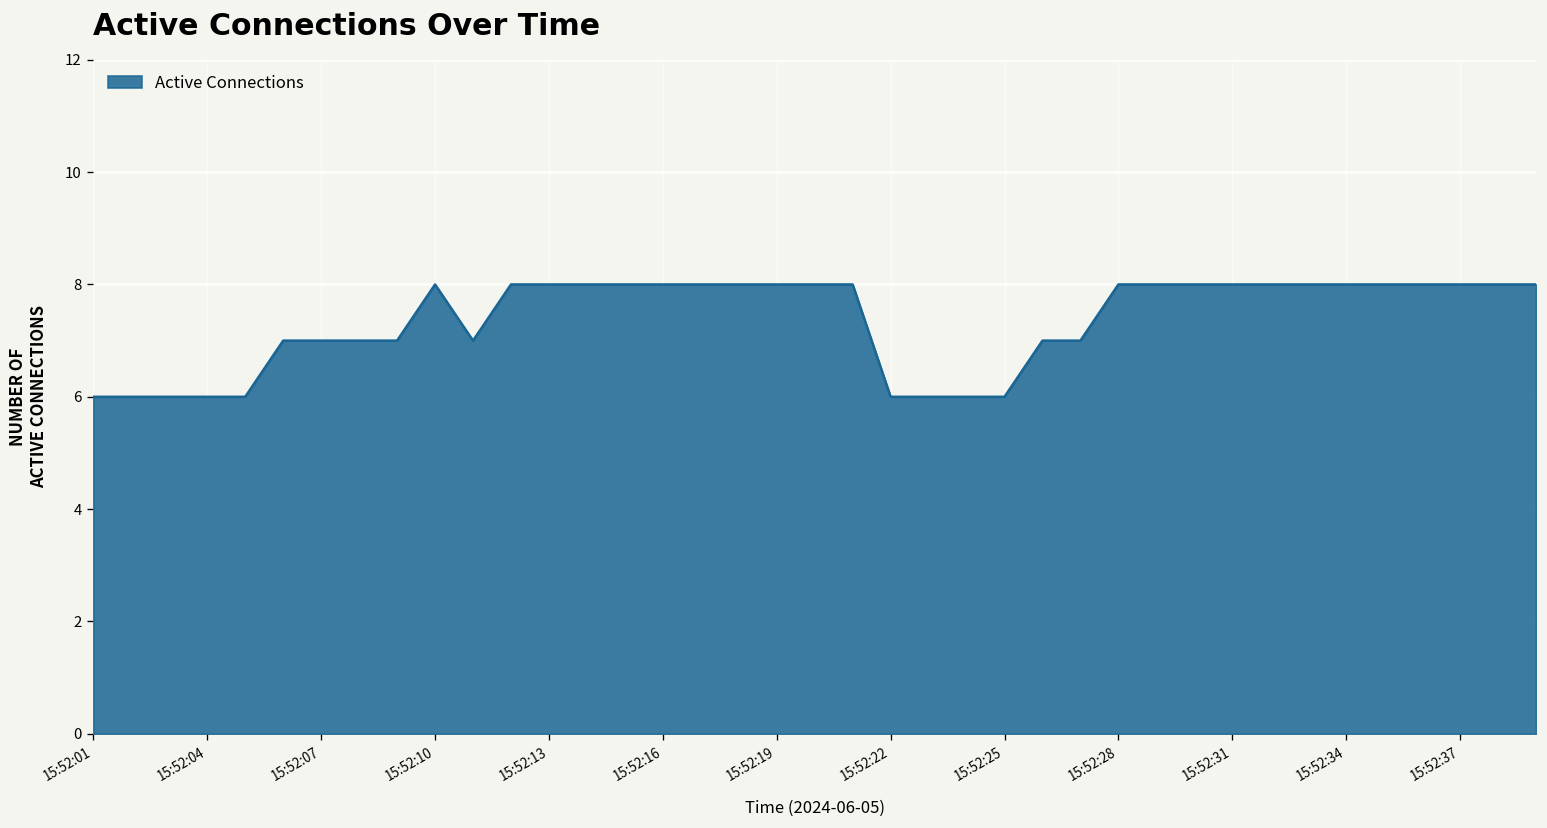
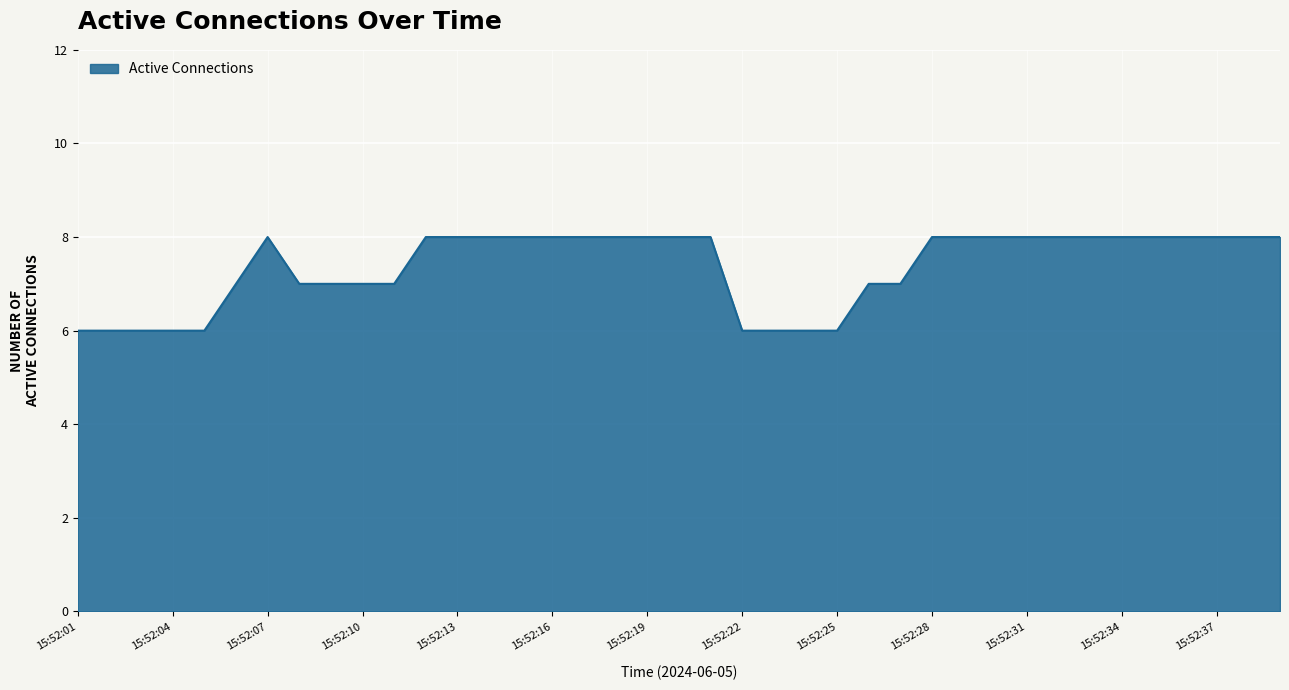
  {
    "15:52:01": 6,
    "15:52:04": 6,
-   "15:52:07": 7,
-   "15:52:10": 8,
+   "15:52:07": 8,
+   "15:52:10": 7,
    "15:52:13": 8,
    "15:52:16": 8,
    "15:52:19": 8,
    "15:52:22": 6,
    "15:52:25": 6,
    "15:52:28": 8,
    "15:52:31": 8,
    "15:52:34": 8,
    "15:52:37": 8
  }
